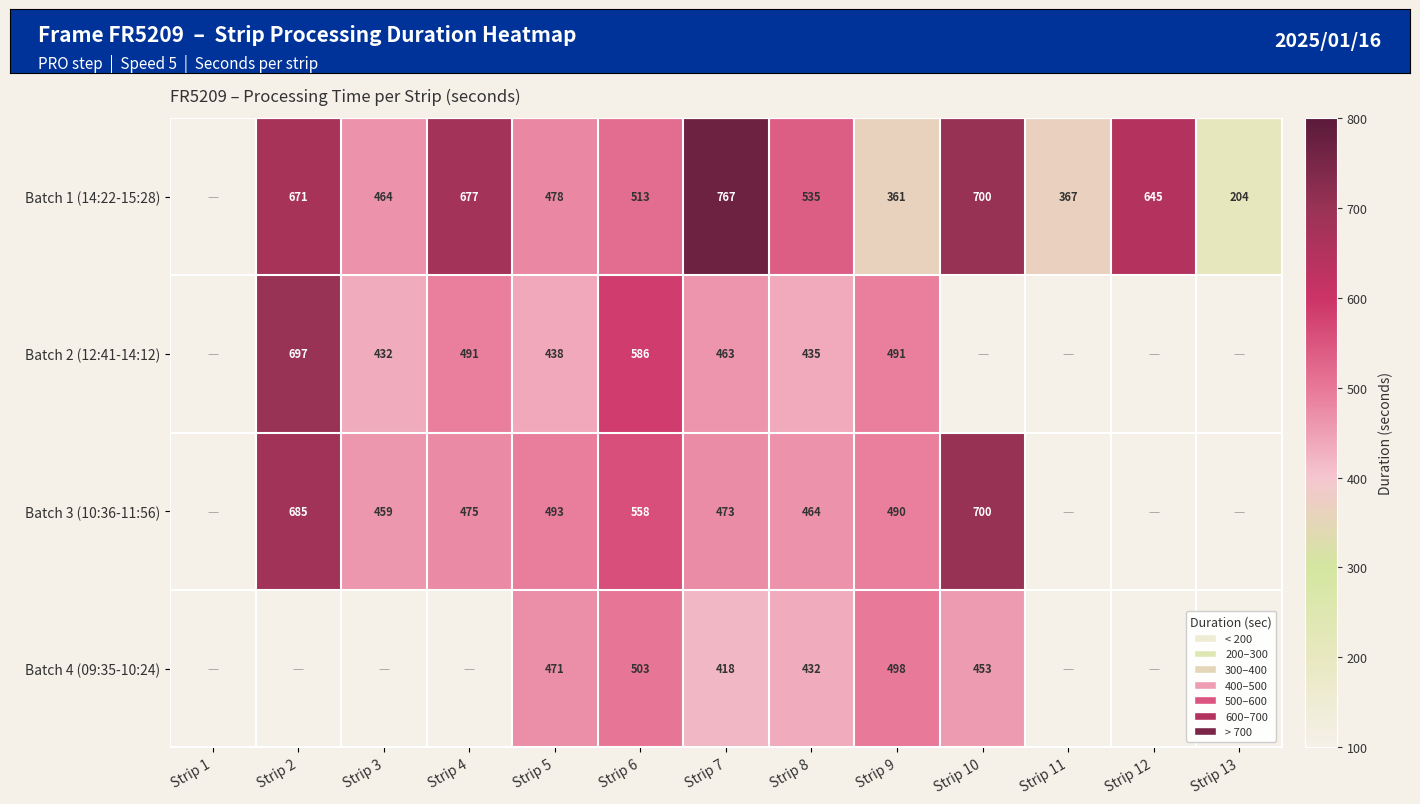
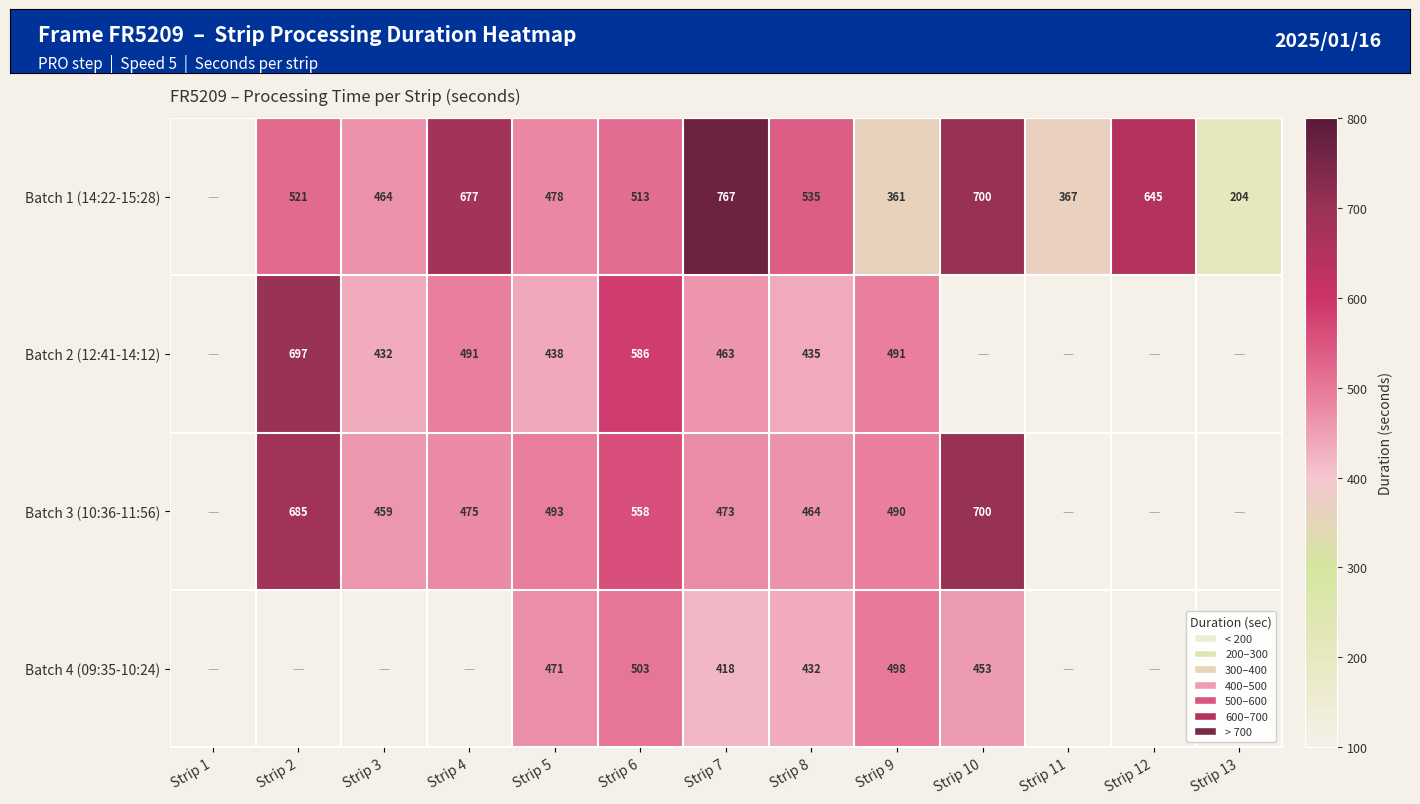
  {
    "Batch 1 (14:22-15:28)": {
-     "Strip 2": 671,
+     "Strip 2": 521,
      "Strip 3": 464,
      "Strip 4": 677,
      "Strip 5": 478,
      "Strip 6": 513,
      "Strip 7": 767,
      "Strip 8": 535,
      "Strip 9": 361,
      "Strip 10": 700,
      "Strip 11": 367,
      "Strip 12": 645,
      "Strip 13": 204
    },
    "Batch 2 (12:41-14:12)": {
      "Strip 2": 697,
      "Strip 3": 432,
      "Strip 4": 491,
      "Strip 5": 438,
      "Strip 6": 586,
      "Strip 7": 463,
      "Strip 8": 435,
      "Strip 9": 491
    },
    "Batch 3 (10:36-11:56)": {
      "Strip 2": 685,
      "Strip 3": 459,
      "Strip 4": 475,
      "Strip 5": 493,
      "Strip 6": 558,
      "Strip 7": 473,
      "Strip 8": 464,
      "Strip 9": 490,
      "Strip 10": 700
    },
    "Batch 4 (09:35-10:24)": {
      "Strip 5": 471,
      "Strip 6": 503,
      "Strip 7": 418,
      "Strip 8": 432,
      "Strip 9": 498,
      "Strip 10": 453
    }
  }
